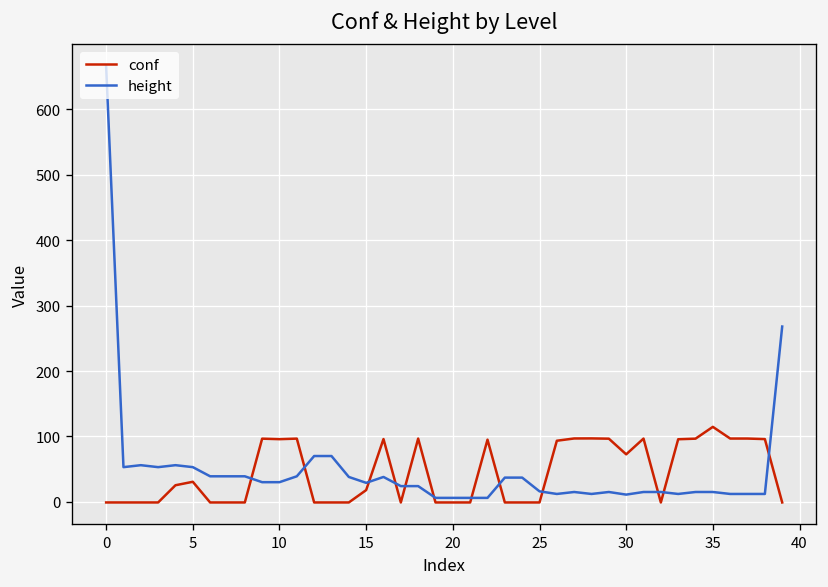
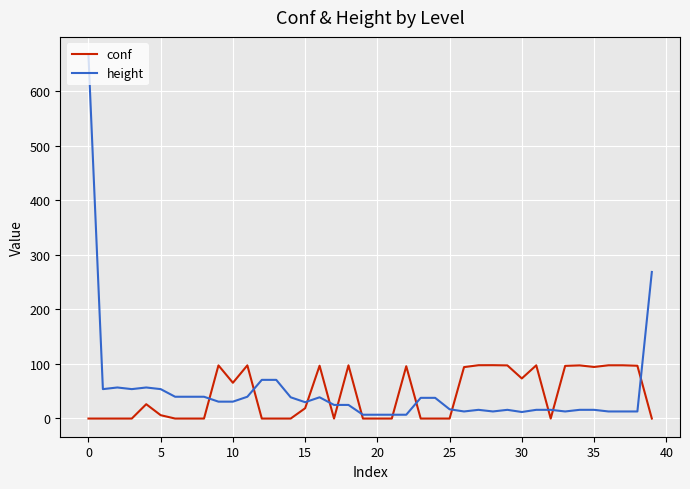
  {
    "conf": {
      "0": 0,
-     "5": 30,
-     "10": 100,
+     "5": 10,
+     "10": 60,
      "15": 20,
      "20": 0,
      "25": 0,
      "30": 70,
-     "35": 110
+     "35": 90
    },
    "height": {
      "5": 50,
      "10": 30,
      "15": 30,
      "20": 10,
      "25": 20,
      "30": 10,
      "35": 20
    }
  }
